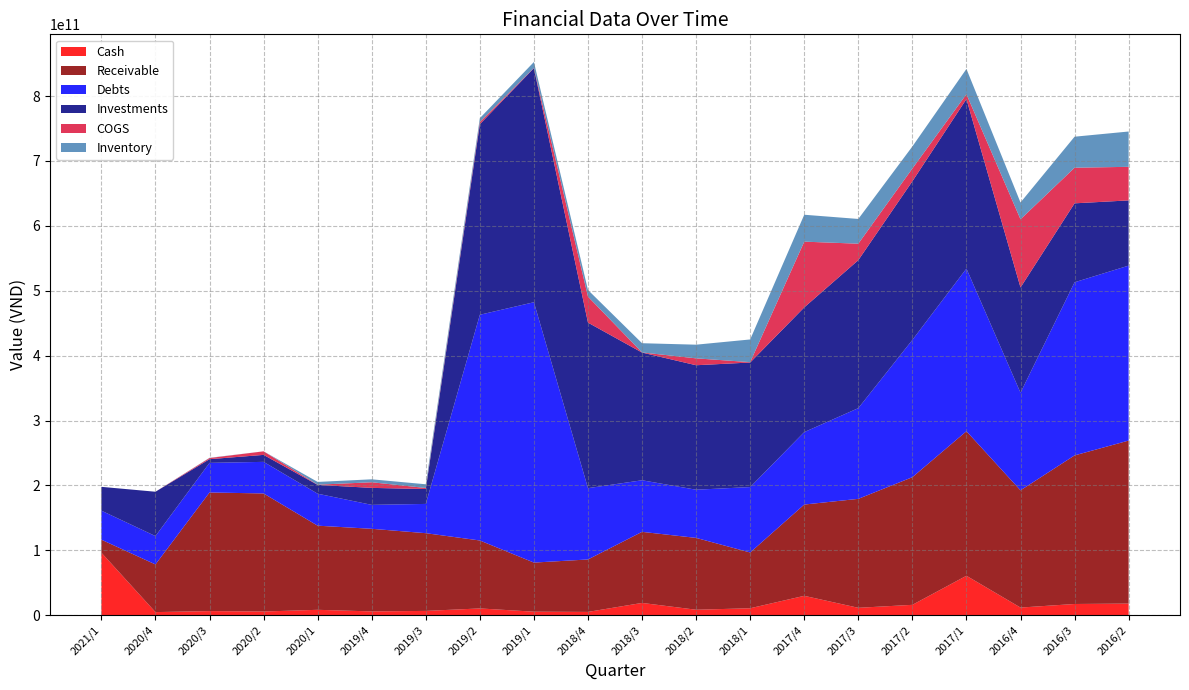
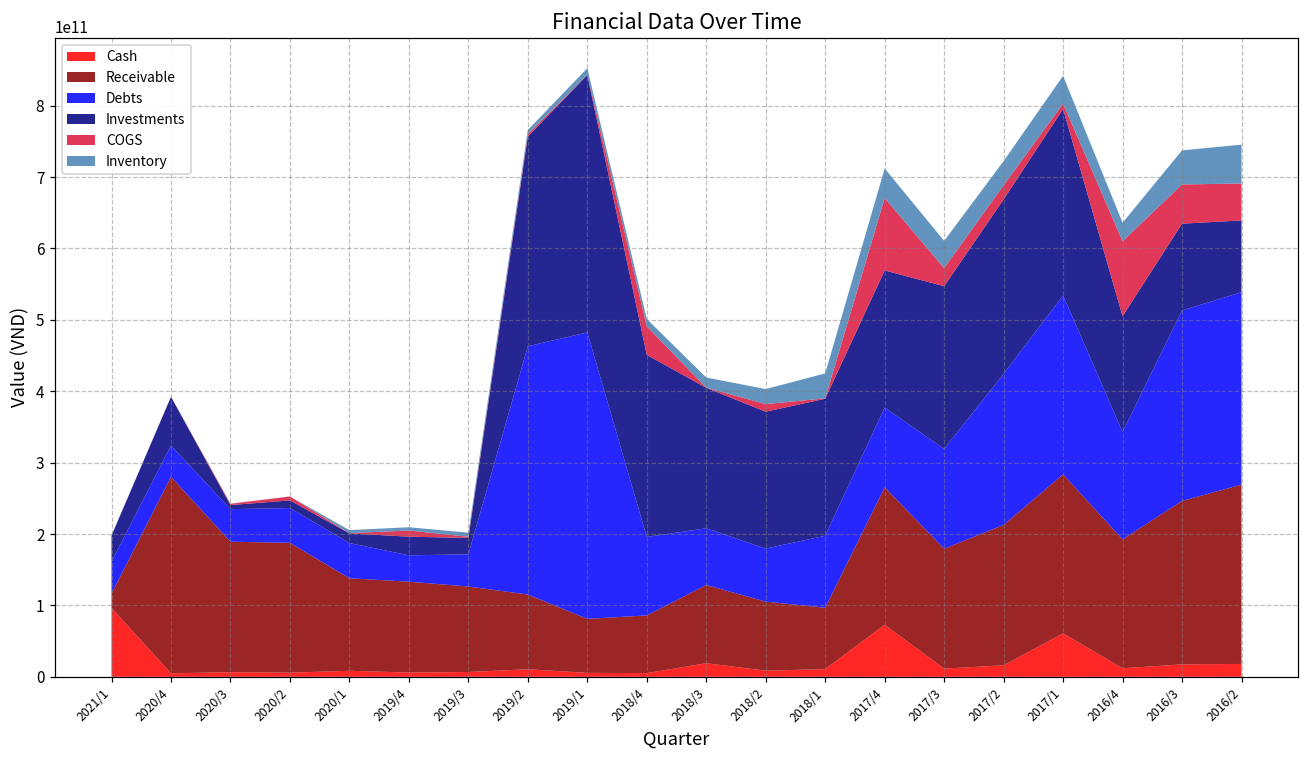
  {
    "Cash": {
      "2021/1": 100000000000,
      "2020/4": 0,
      "2020/3": 10000000000,
      "2020/2": 10000000000,
      "2020/1": 10000000000,
      "2019/4": 10000000000,
      "2019/3": 10000000000,
      "2019/2": 10000000000,
      "2019/1": 10000000000,
      "2018/4": 10000000000,
      "2018/3": 20000000000,
      "2018/2": 10000000000,
      "2018/1": 10000000000,
-     "2017/4": 30000000000,
+     "2017/4": 70000000000,
      "2017/3": 10000000000,
      "2017/2": 20000000000,
      "2017/1": 60000000000,
      "2016/4": 10000000000,
      "2016/3": 20000000000,
      "2016/2": 20000000000
    },
    "Receivable": {
      "2021/1": 20000000000,
-     "2020/4": 70000000000,
+     "2020/4": 280000000000,
      "2020/3": 180000000000,
      "2020/2": 180000000000,
      "2020/1": 130000000000,
      "2019/4": 130000000000,
      "2019/3": 120000000000,
      "2019/2": 100000000000,
      "2019/1": 80000000000,
      "2018/4": 80000000000,
      "2018/3": 110000000000,
-     "2018/2": 110000000000,
+     "2018/2": 100000000000,
      "2018/1": 90000000000,
-     "2017/4": 140000000000,
+     "2017/4": 190000000000,
      "2017/3": 170000000000,
      "2017/2": 200000000000,
      "2017/1": 220000000000,
      "2016/4": 180000000000,
      "2016/3": 230000000000,
      "2016/2": 250000000000
    },
    "Debts": {
      "2021/1": 40000000000,
      "2020/4": 40000000000,
      "2020/3": 50000000000,
      "2020/2": 50000000000,
      "2020/1": 50000000000,
      "2019/4": 40000000000,
      "2019/3": 50000000000,
      "2019/2": 350000000000,
      "2019/1": 400000000000,
      "2018/4": 110000000000,
      "2018/3": 80000000000,
      "2018/2": 70000000000,
      "2018/1": 100000000000,
      "2017/4": 110000000000,
      "2017/3": 140000000000,
      "2017/2": 210000000000,
      "2017/1": 250000000000,
      "2016/4": 150000000000,
      "2016/3": 270000000000,
      "2016/2": 270000000000
    },
    "Investments": {
      "2020/2": 10000000000,
      "2019/4": 30000000000,
      "2018/4": 260000000000,
      "2018/2": 190000000000,
      "2017/4": 190000000000,
      "2017/3": 230000000000,
      "2017/2": 240000000000,
      "2017/1": 260000000000,
      "2016/4": 160000000000,
      "2016/3": 120000000000,
      "2016/2": 100000000000
    },
    "COGS": {
      "2019/4": 10000000000,
      "2018/4": 40000000000,
      "2018/2": 10000000000,
      "2017/4": 100000000000,
      "2017/3": 30000000000,
      "2017/2": 20000000000,
      "2017/1": 10000000000,
      "2016/4": 110000000000,
      "2016/3": 50000000000,
      "2016/2": 50000000000
    },
    "Inventory": {
      "2020/1": 0,
      "2019/4": 0,
      "2019/3": 10000000000,
      "2019/2": 10000000000,
      "2019/1": 10000000000,
      "2018/4": 10000000000,
      "2018/3": 10000000000,
      "2018/2": 20000000000,
      "2018/1": 30000000000,
      "2017/4": 40000000000,
      "2017/3": 40000000000,
      "2017/2": 30000000000,
      "2017/1": 40000000000,
      "2016/4": 30000000000,
      "2016/3": 50000000000,
      "2016/2": 50000000000
    }
  }
